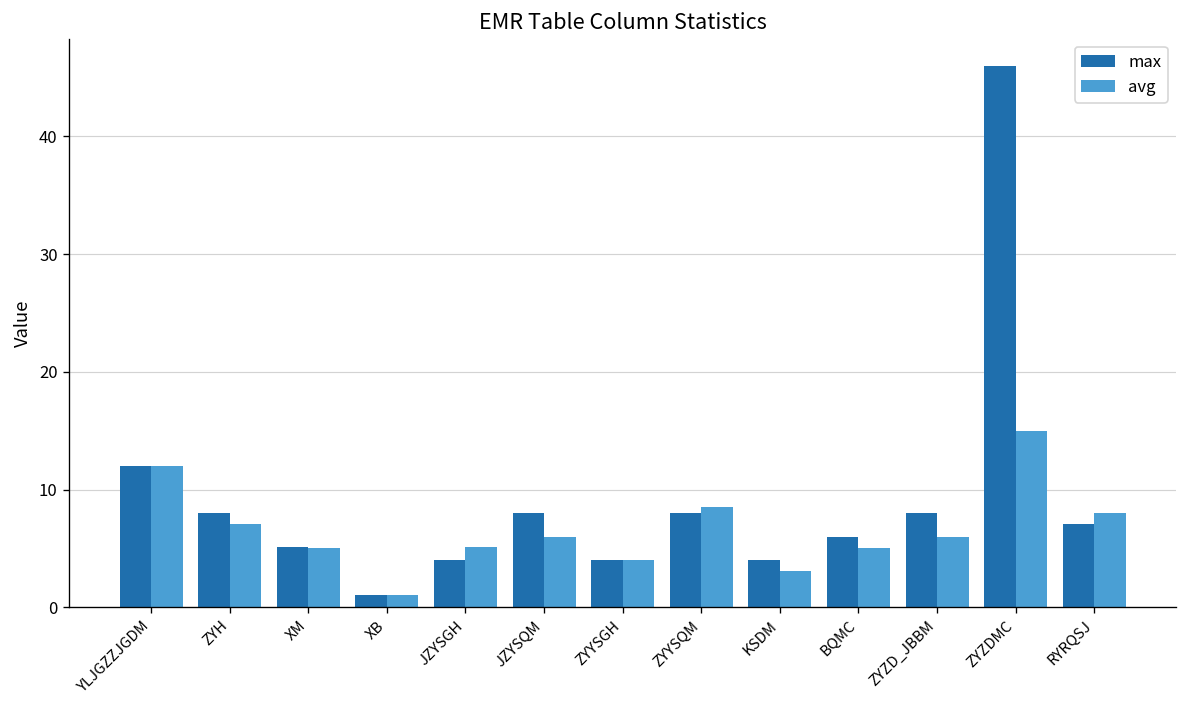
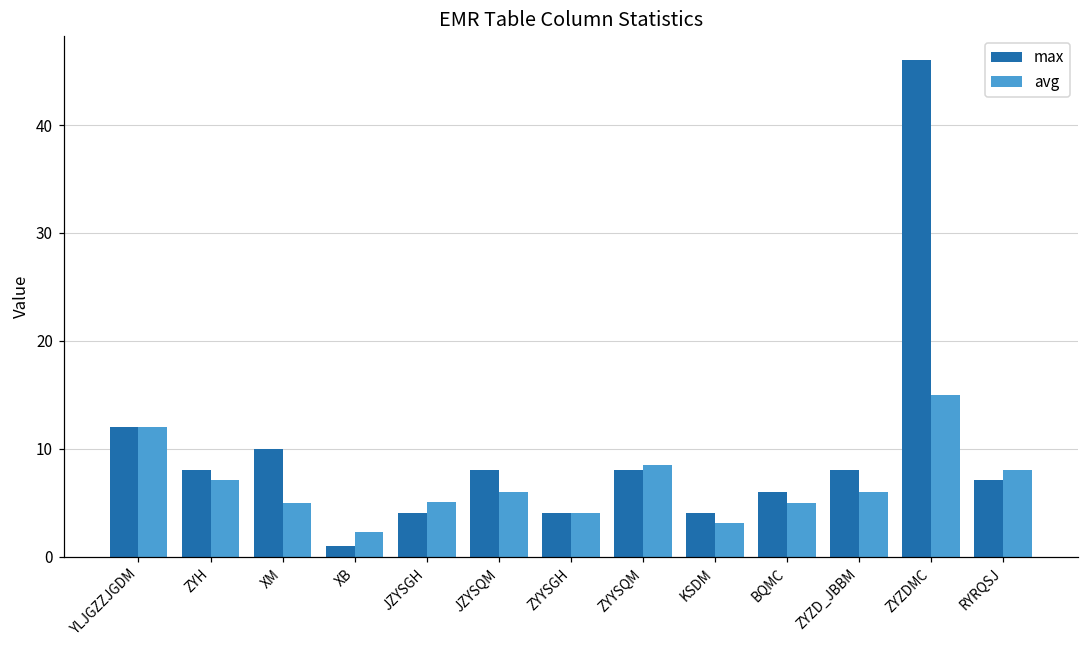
  {
    "max": {
      "YLJGZZJGDM": 12,
      "ZYH": 8,
-     "XM": 5,
+     "XM": 10,
      "XB": 1,
      "JZYSGH": 4,
      "JZYSQM": 8,
      "ZYYSGH": 4,
      "ZYYSQM": 8,
      "KSDM": 4,
      "BQMC": 6,
      "ZYZD_JBBM": 8,
      "ZYZDMC": 46,
      "RYRQSJ": 7
    },
    "avg": {
      "YLJGZZJGDM": 12,
      "ZYH": 7,
      "XM": 5,
-     "XB": 1,
+     "XB": 2,
      "JZYSGH": 5,
      "JZYSQM": 6,
      "ZYYSGH": 4,
      "ZYYSQM": 9,
      "KSDM": 3,
      "BQMC": 5,
      "ZYZD_JBBM": 6,
      "ZYZDMC": 15,
      "RYRQSJ": 8
    }
  }
